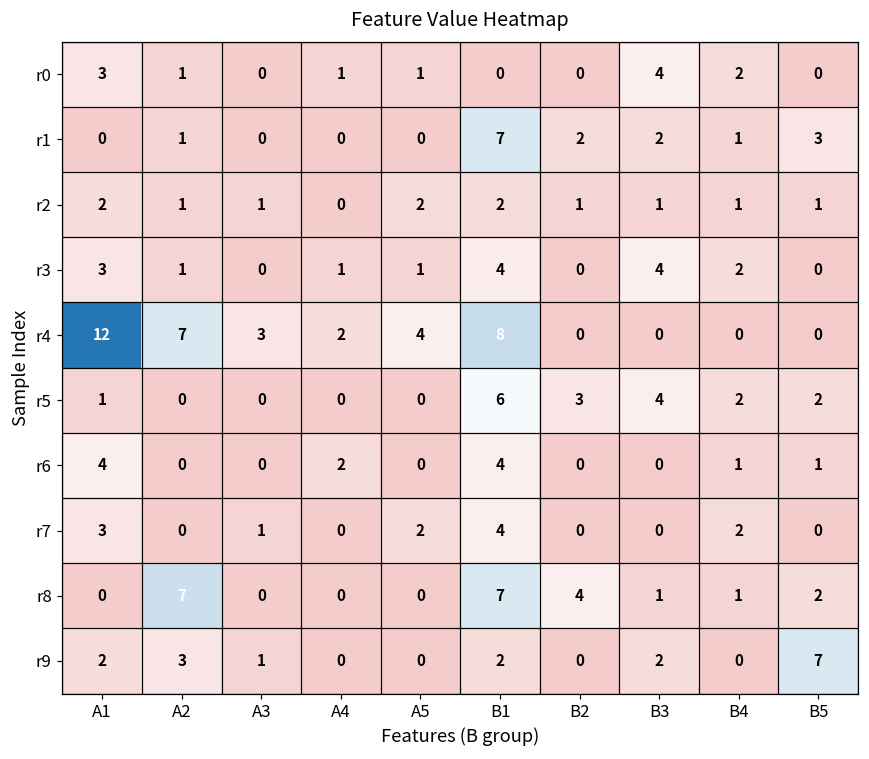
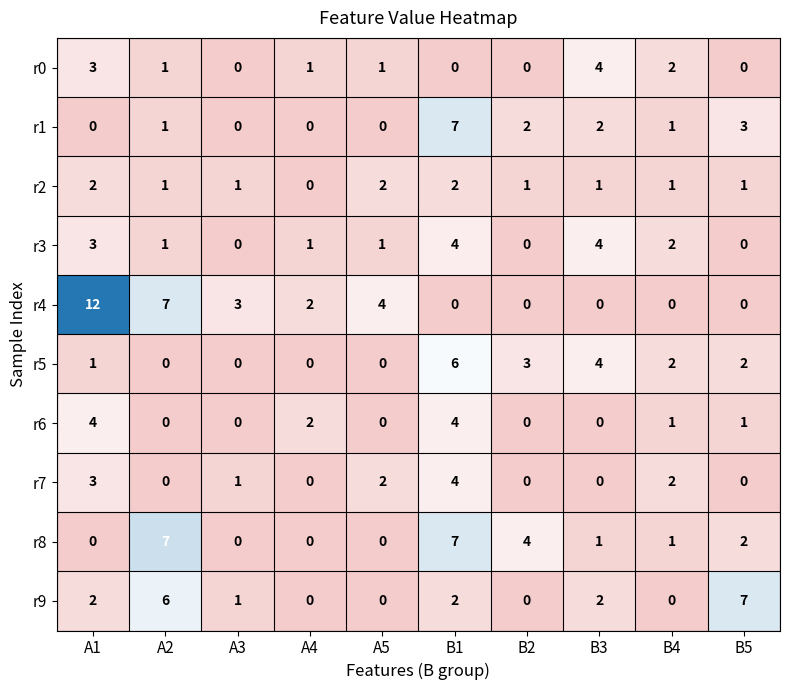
  {
    "r0": {
      "A1": 3,
      "A2": 1,
      "A3": 0,
      "A4": 1,
      "A5": 1,
      "B1": 0,
      "B2": 0,
      "B3": 4,
      "B4": 2,
      "B5": 0
    },
    "r1": {
      "A1": 0,
      "A2": 1,
      "A3": 0,
      "A4": 0,
      "A5": 0,
      "B1": 7,
      "B2": 2,
      "B3": 2,
      "B4": 1,
      "B5": 3
    },
    "r2": {
      "A1": 2,
      "A2": 1,
      "A3": 1,
      "A4": 0,
      "A5": 2,
      "B1": 2,
      "B2": 1,
      "B3": 1,
      "B4": 1,
      "B5": 1
    },
    "r3": {
      "A1": 3,
      "A2": 1,
      "A3": 0,
      "A4": 1,
      "A5": 1,
      "B1": 4,
      "B2": 0,
      "B3": 4,
      "B4": 2,
      "B5": 0
    },
    "r4": {
      "A1": 12,
      "A2": 7,
      "A3": 3,
      "A4": 2,
      "A5": 4,
-     "B1": 8,
+     "B1": 0,
      "B2": 0,
      "B3": 0,
      "B4": 0,
      "B5": 0
    },
    "r5": {
      "A1": 1,
      "A2": 0,
      "A3": 0,
      "A4": 0,
      "A5": 0,
      "B1": 6,
      "B2": 3,
      "B3": 4,
      "B4": 2,
      "B5": 2
    },
    "r6": {
      "A1": 4,
      "A2": 0,
      "A3": 0,
      "A4": 2,
      "A5": 0,
      "B1": 4,
      "B2": 0,
      "B3": 0,
      "B4": 1,
      "B5": 1
    },
    "r7": {
      "A1": 3,
      "A2": 0,
      "A3": 1,
      "A4": 0,
      "A5": 2,
      "B1": 4,
      "B2": 0,
      "B3": 0,
      "B4": 2,
      "B5": 0
    },
    "r8": {
      "A1": 0,
      "A2": 7,
      "A3": 0,
      "A4": 0,
      "A5": 0,
      "B1": 7,
      "B2": 4,
      "B3": 1,
      "B4": 1,
      "B5": 2
    },
    "r9": {
      "A1": 2,
-     "A2": 3,
+     "A2": 6,
      "A3": 1,
      "A4": 0,
      "A5": 0,
      "B1": 2,
      "B2": 0,
      "B3": 2,
      "B4": 0,
      "B5": 7
    }
  }
